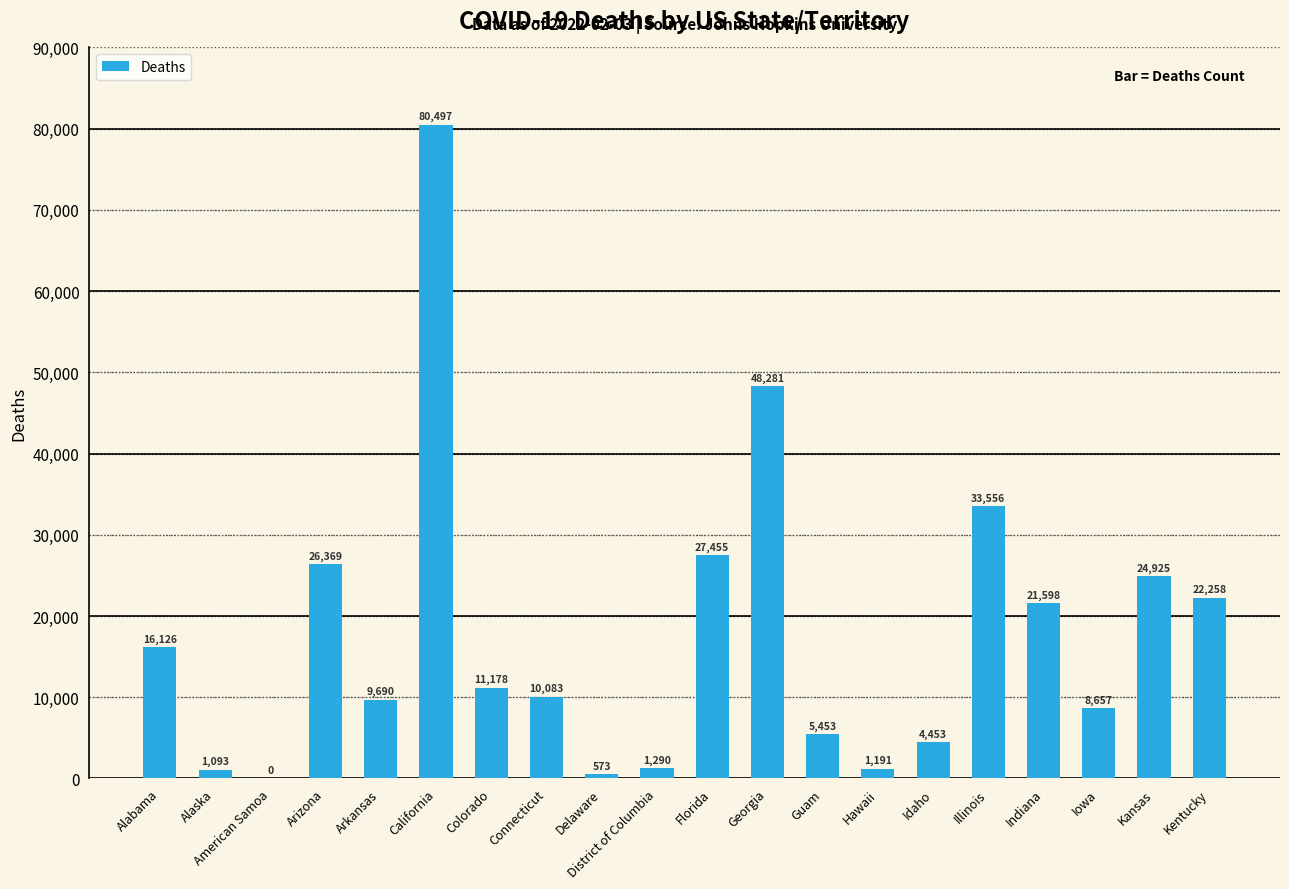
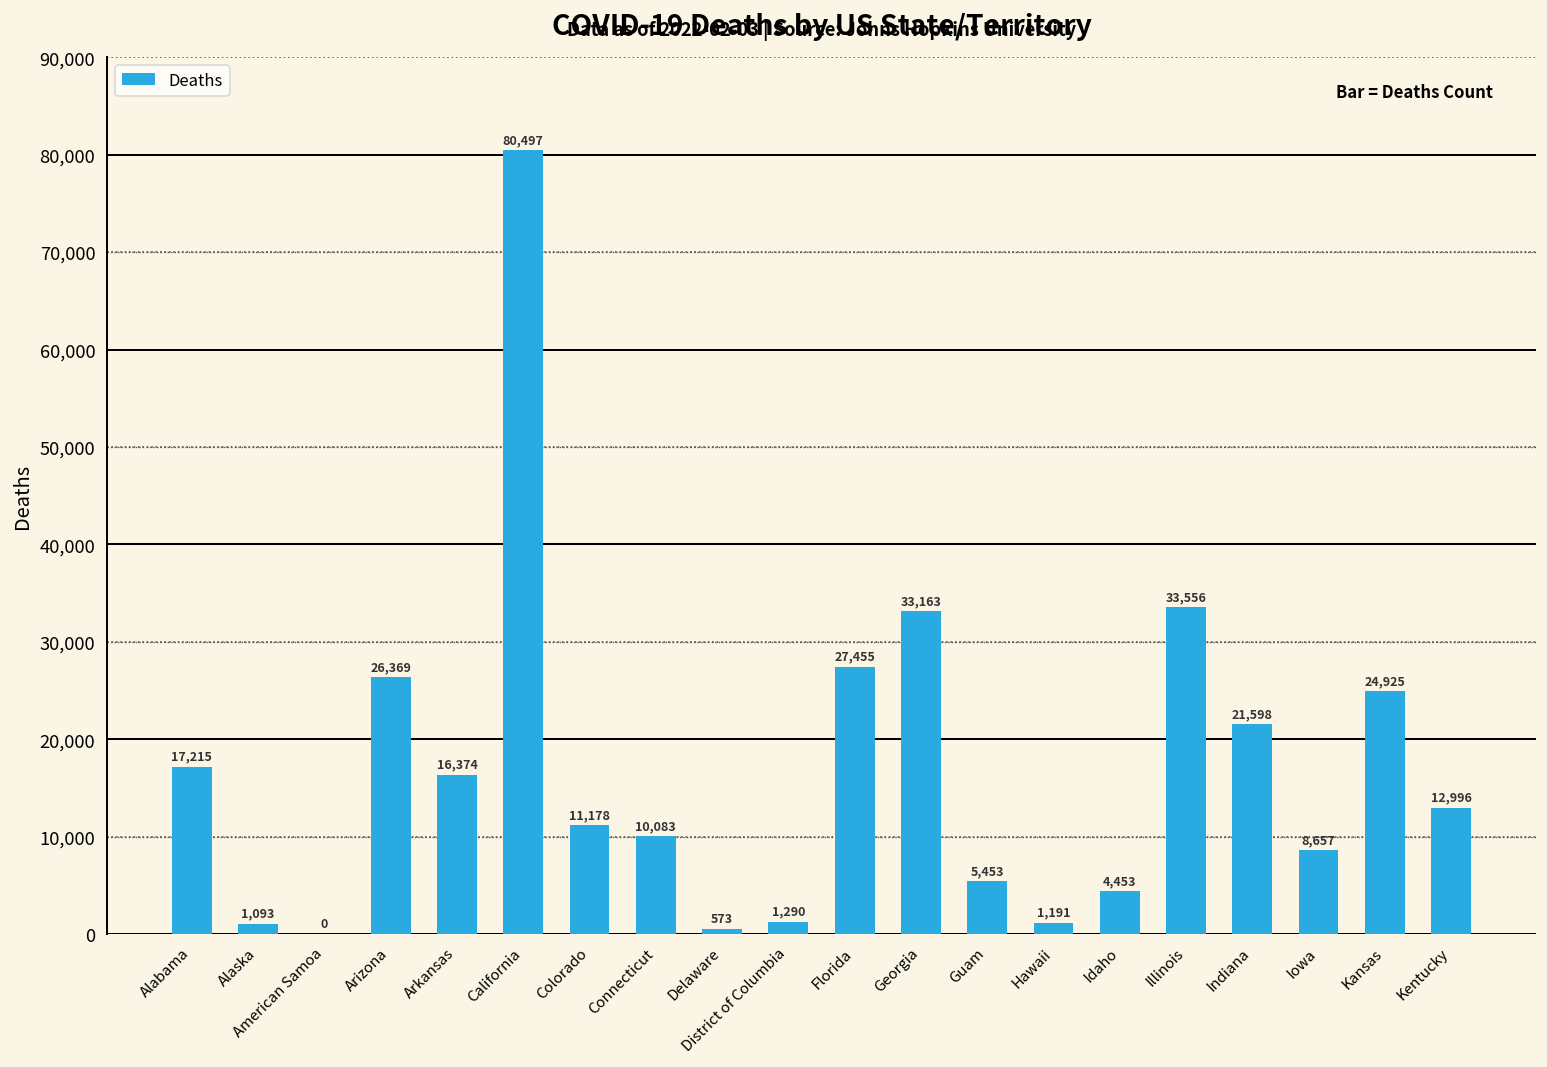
  {
-   "Alabama": "16,126",
+   "Alabama": "17,215",
    "Alaska": "1,093",
    "American Samoa": "0",
    "Arizona": "26,369",
-   "Arkansas": "9,690",
+   "Arkansas": "16,374",
    "California": "80,497",
    "Colorado": "11,178",
    "Connecticut": "10,083",
    "Delaware": "573",
    "District of Columbia": "1,290",
    "Florida": "27,455",
-   "Georgia": "48,281",
+   "Georgia": "33,163",
    "Guam": "5,453",
    "Hawaii": "1,191",
    "Idaho": "4,453",
    "Illinois": "33,556",
    "Indiana": "21,598",
    "Iowa": "8,657",
    "Kansas": "24,925",
-   "Kentucky": "22,258"
+   "Kentucky": "12,996"
  }
